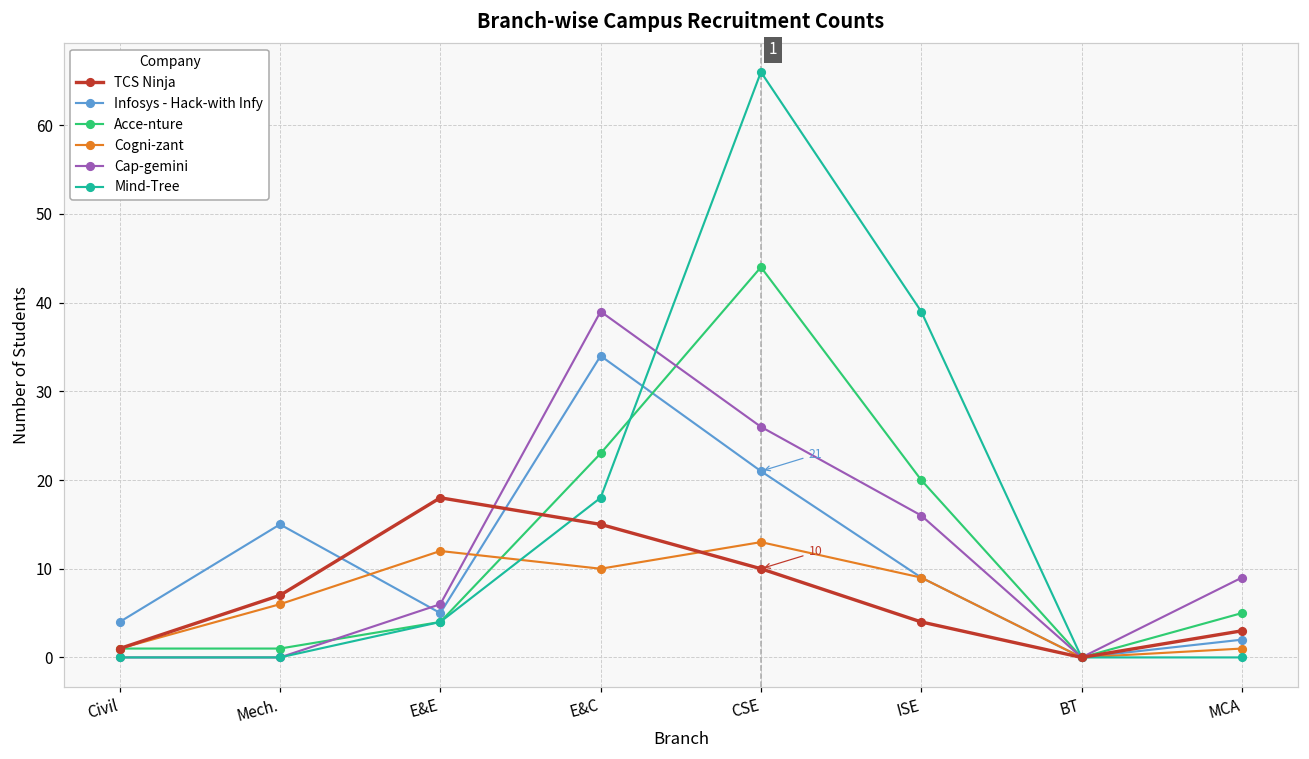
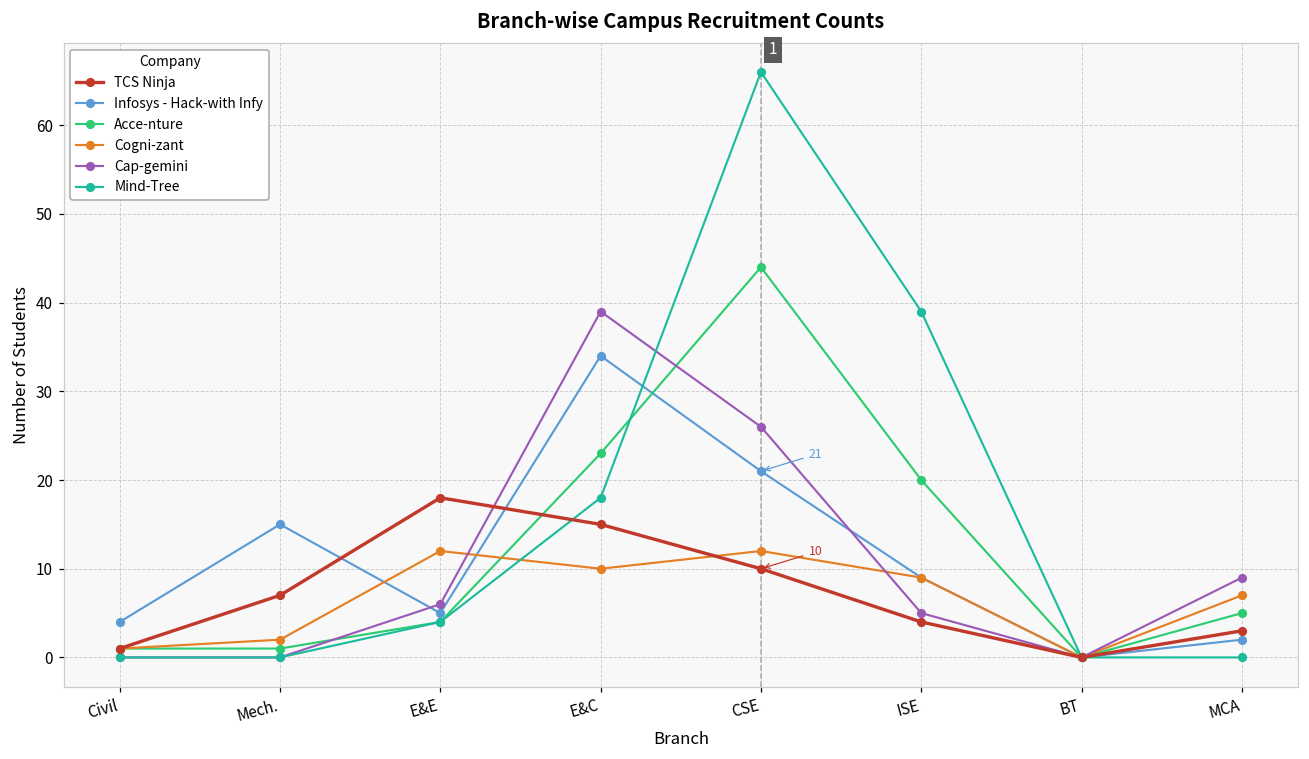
  {
    "TCS Ninja": {
      "CSE": 10
    },
    "Infosys - Hack-with Infy": {
      "CSE": 21
    },
    "Cogni-zant": {
-     "Mech.": 6,
+     "Mech.": 2,
      "E&E": 12,
      "E&C": 10,
-     "CSE": 13,
-     "MCA": 1
+     "CSE": 12,
+     "MCA": 7
    },
    "Cap-gemini": {
      "E&E": 6,
      "E&C": 39,
      "CSE": 26,
-     "ISE": 16,
+     "ISE": 5,
      "MCA": 9
    }
  }
